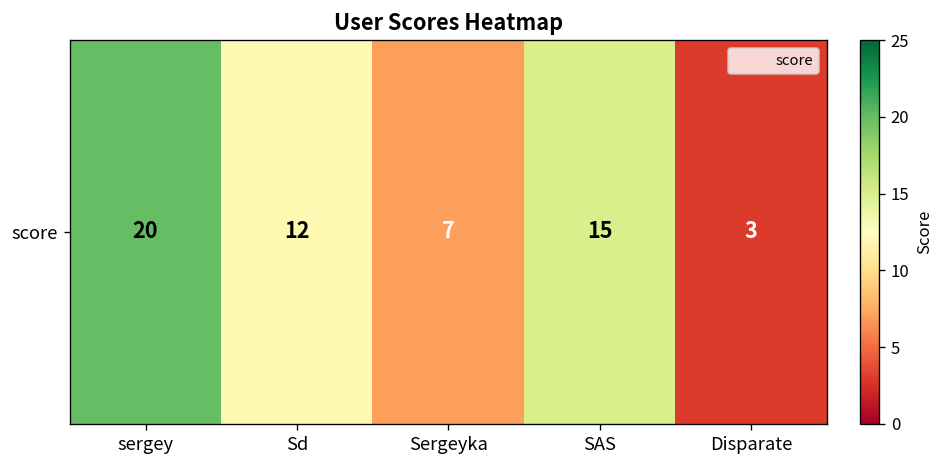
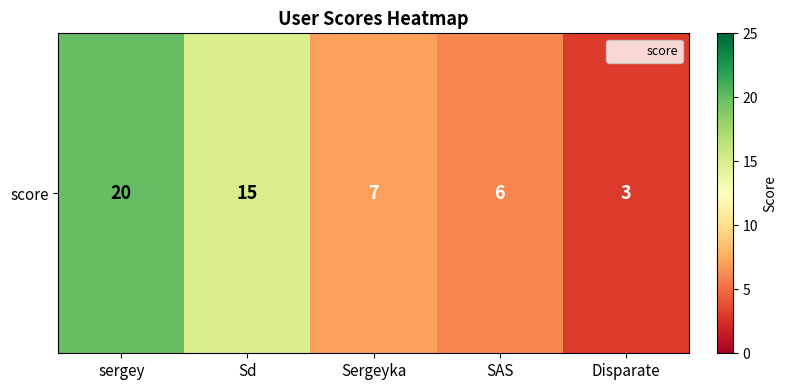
  {
    "score": {
      "sergey": 20,
-     "Sd": 12,
+     "Sd": 15,
      "Sergeyka": 7,
-     "SAS": 15,
+     "SAS": 6,
      "Disparate": 3
    }
  }
